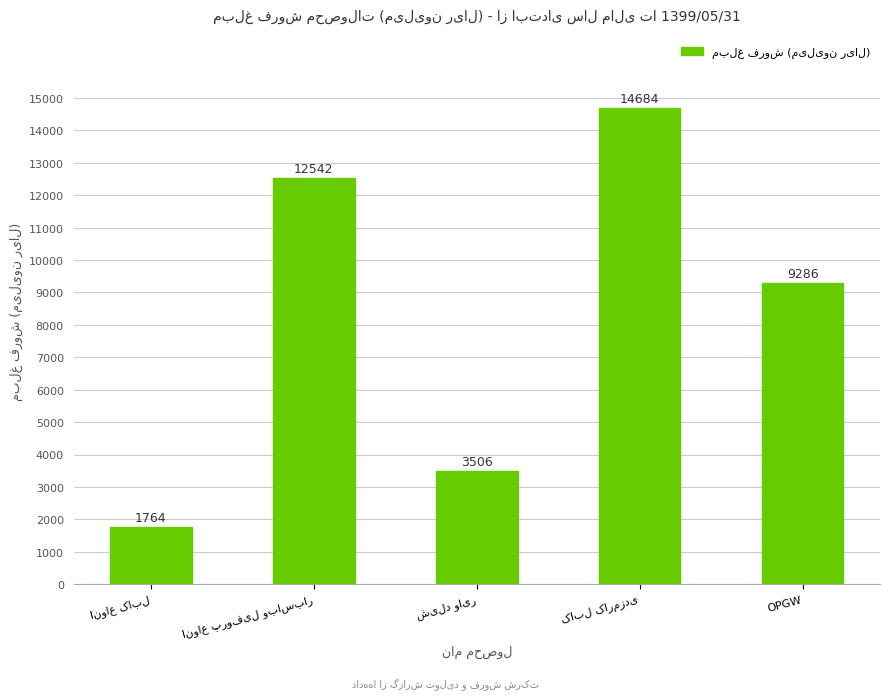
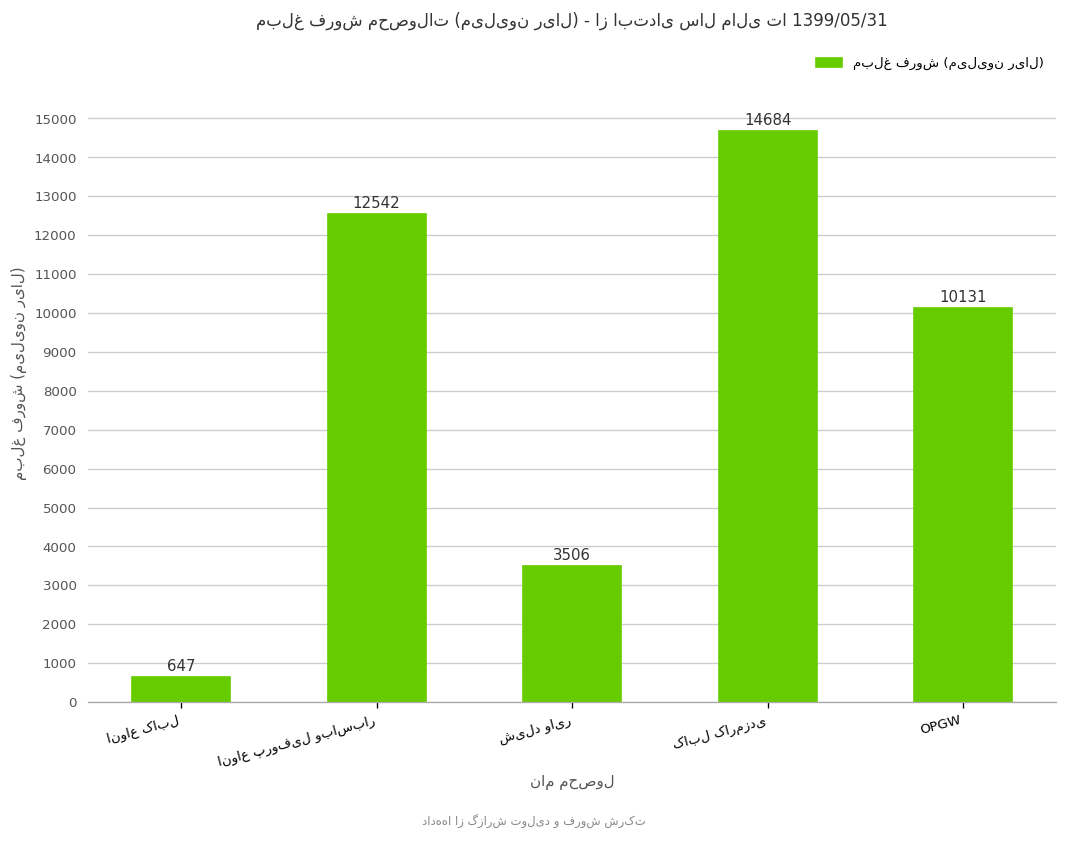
  {
-   "انواع کابل": 1764,
+   "انواع کابل": 647,
    "انواع پروفیل وباسبار": 12542,
    "شیلد وایر": 3506,
    "کابل کارمزدی": 14684,
-   "OPGW": 9286
+   "OPGW": 10131
  }
